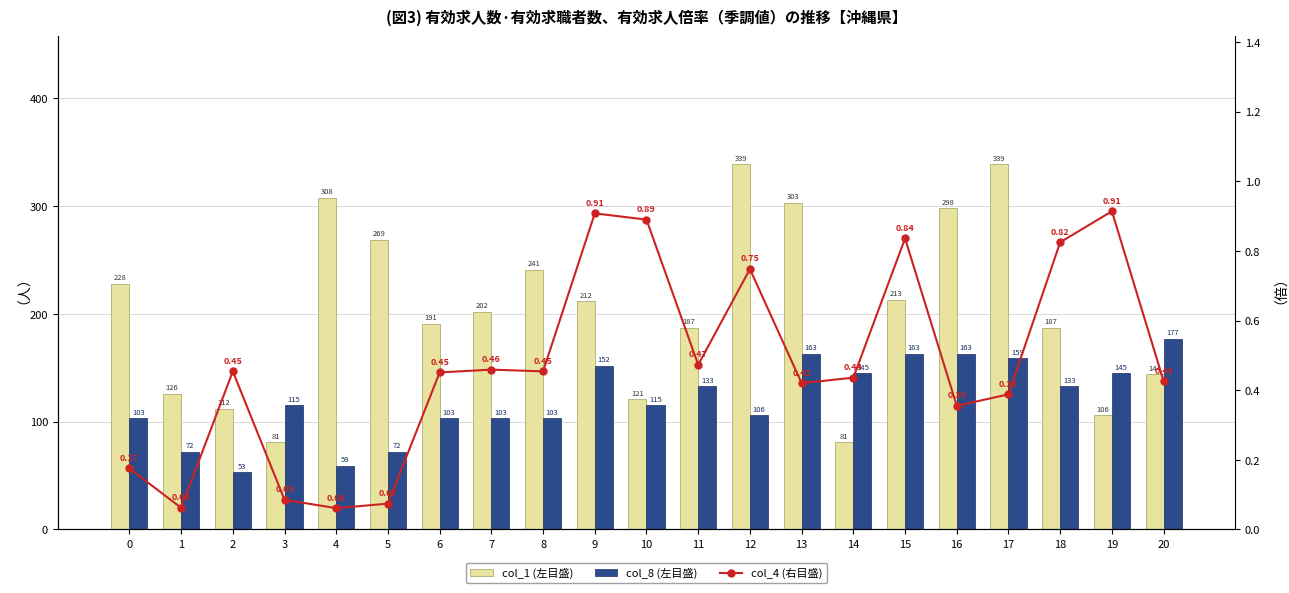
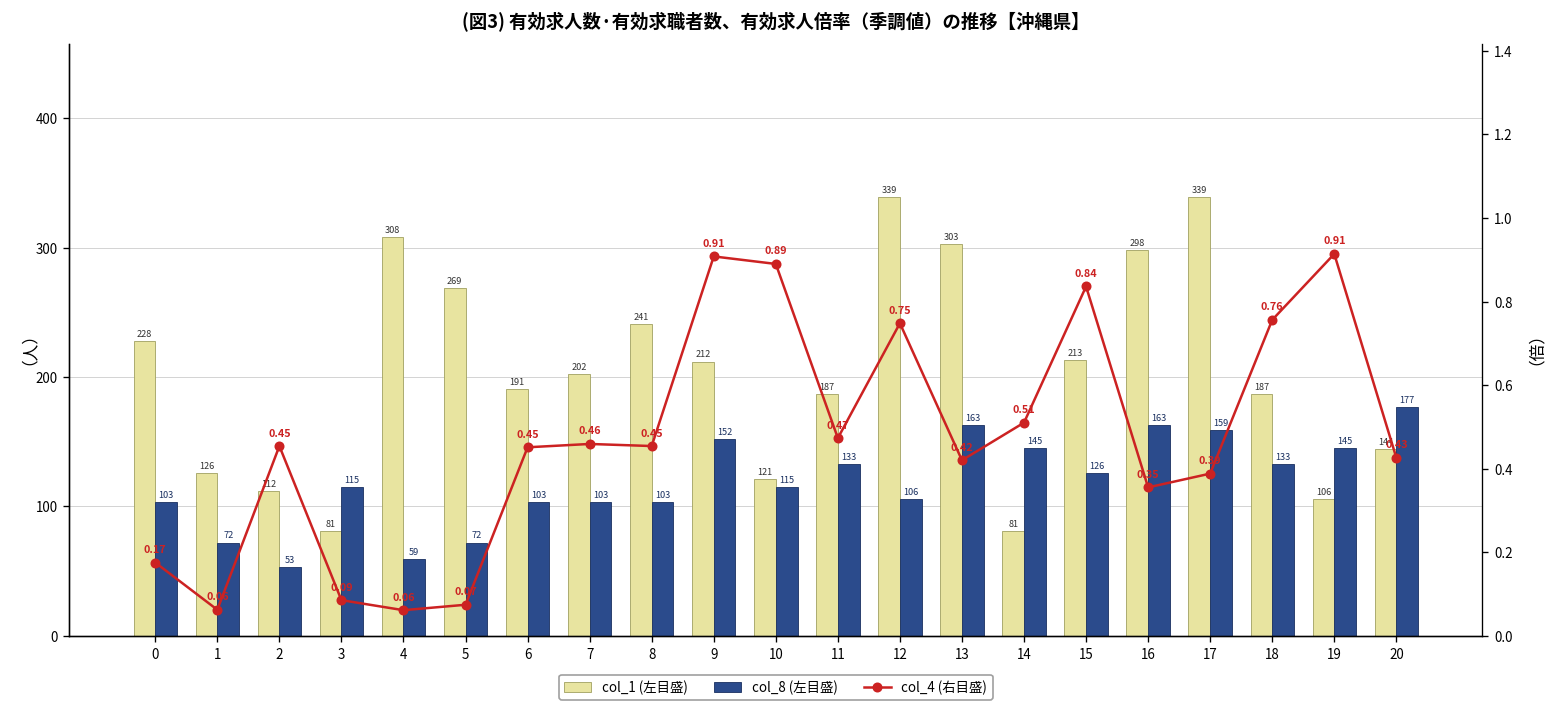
  {
    "col_1 (左目盛)": {
      "0": 228,
      "1": 126,
      "2": 112,
      "3": 81,
      "4": 308,
      "5": 269,
      "6": 191,
      "7": 202,
      "8": 241,
      "9": 212,
      "10": 121,
      "11": 187,
      "12": 339,
      "13": 303,
      "14": 81,
      "15": 213,
      "16": 298,
      "17": 339,
      "18": 187,
      "19": 106
    },
    "col_8 (左目盛)": {
      "0": 103,
      "1": 72,
      "2": 53,
      "3": 115,
      "4": 59,
      "5": 72,
      "6": 103,
      "7": 103,
      "8": 103,
      "9": 152,
      "10": 115,
      "11": 133,
      "12": 106,
      "13": 163,
      "14": 145,
-     "15": 163,
+     "15": 126,
      "16": 163,
      "17": 159,
      "18": 133,
      "19": 145,
      "20": 177
    },
    "col_4 (右目盛)": {
      "0": 0.17,
      "1": 0.06,
      "2": 0.45,
      "3": 0.09,
      "4": 0.06,
      "5": 0.07,
      "6": 0.45,
      "7": 0.46,
      "8": 0.45,
      "9": 0.91,
      "10": 0.89,
      "11": 0.47,
      "12": 0.75,
      "13": 0.42,
-     "14": 0.44,
+     "14": 0.51,
      "15": 0.84,
      "16": 0.35,
      "17": 0.39,
-     "18": 0.82,
+     "18": 0.76,
      "19": 0.91
    }
  }
